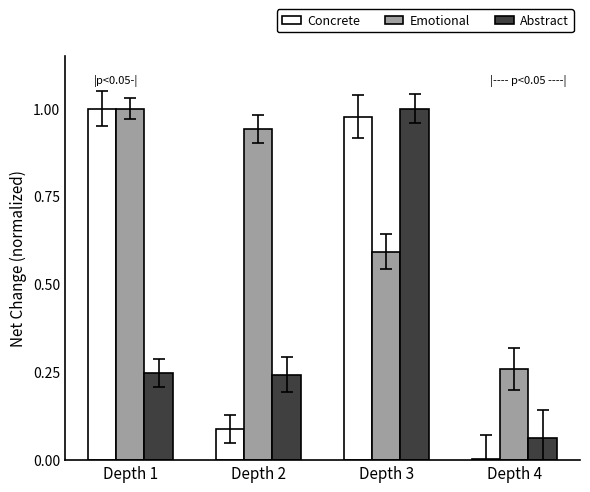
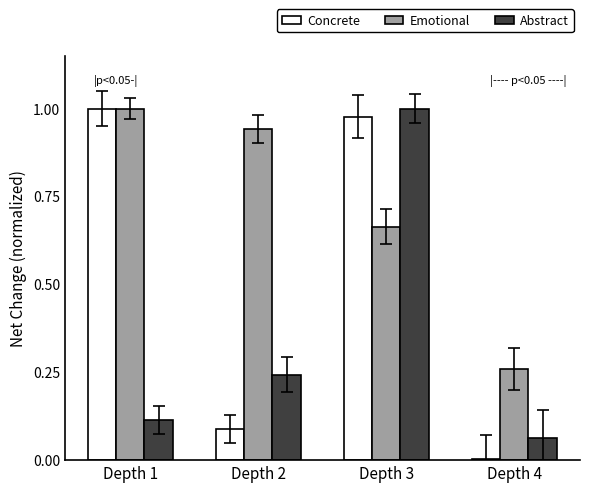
  {
    "Concrete": {
      "Depth 1": 1.00,
      "Depth 2": 0.09,
      "Depth 3": 0.98
    },
    "Emotional": {
      "Depth 1": 1.00,
      "Depth 2": 0.94,
-     "Depth 3": 0.59,
+     "Depth 3": 0.66,
      "Depth 4": 0.26
    },
    "Abstract": {
-     "Depth 1": 0.25,
+     "Depth 1": 0.11,
      "Depth 2": 0.24,
      "Depth 3": 1.00,
      "Depth 4": 0.06
    }
  }
